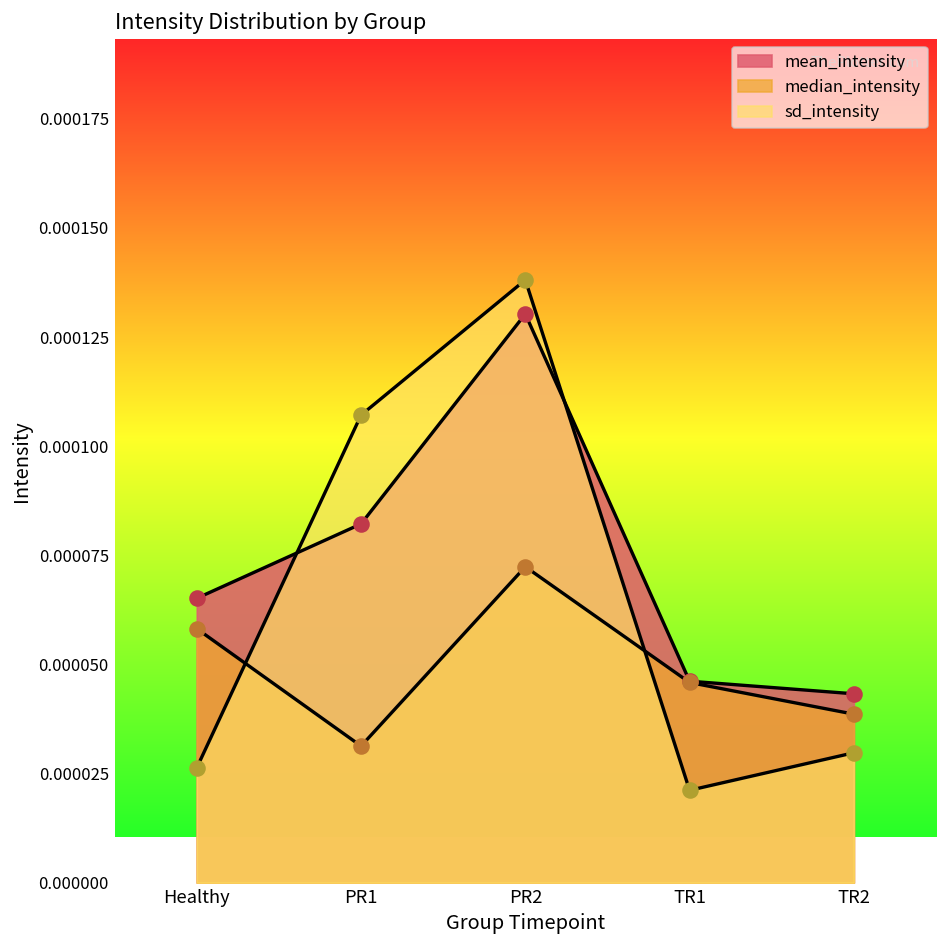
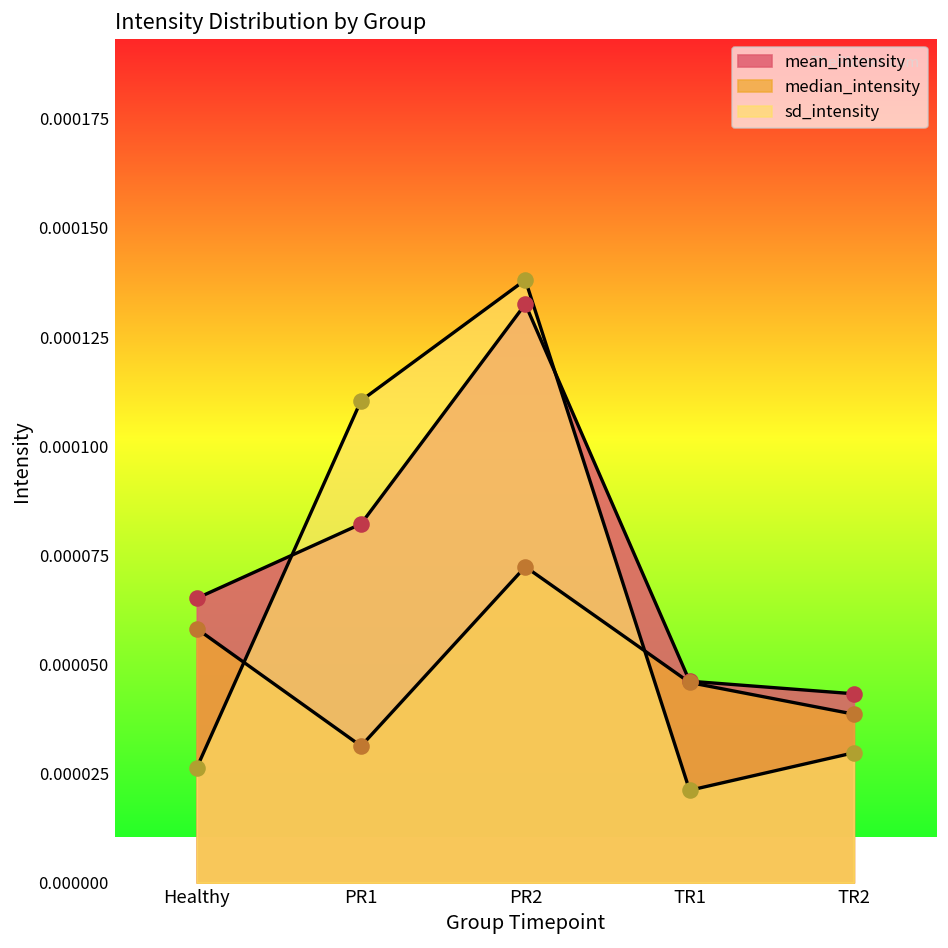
  {
    "mean_intensity": {
      "Healthy": 0.000065,
      "PR1": 0.000082,
-     "PR2": 0.000130,
+     "PR2": 0.000133,
      "TR2": 0.000043
    },
    "median_intensity": {
      "Healthy": 0.000058,
      "PR1": 0.000031,
      "PR2": 0.000072,
      "TR2": 0.000039
    },
    "sd_intensity": {
      "Healthy": 0.000026,
-     "PR1": 0.000107,
+     "PR1": 0.000110,
      "PR2": 0.000138,
      "TR1": 0.000021,
      "TR2": 0.000030
    }
  }
